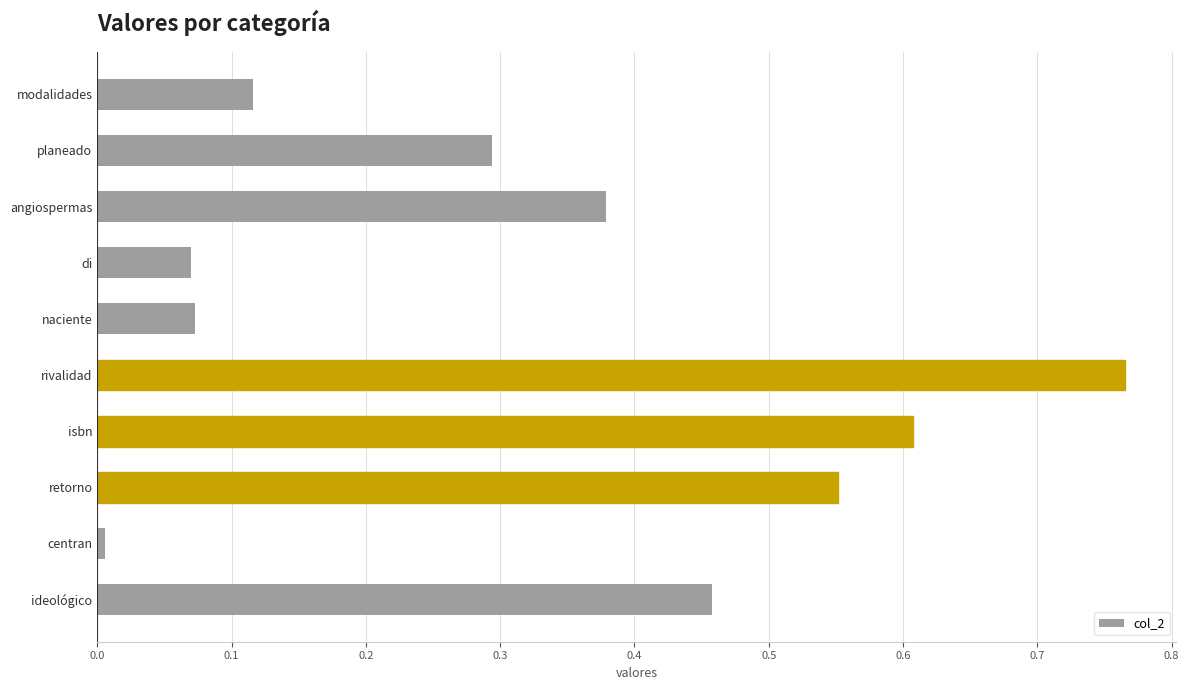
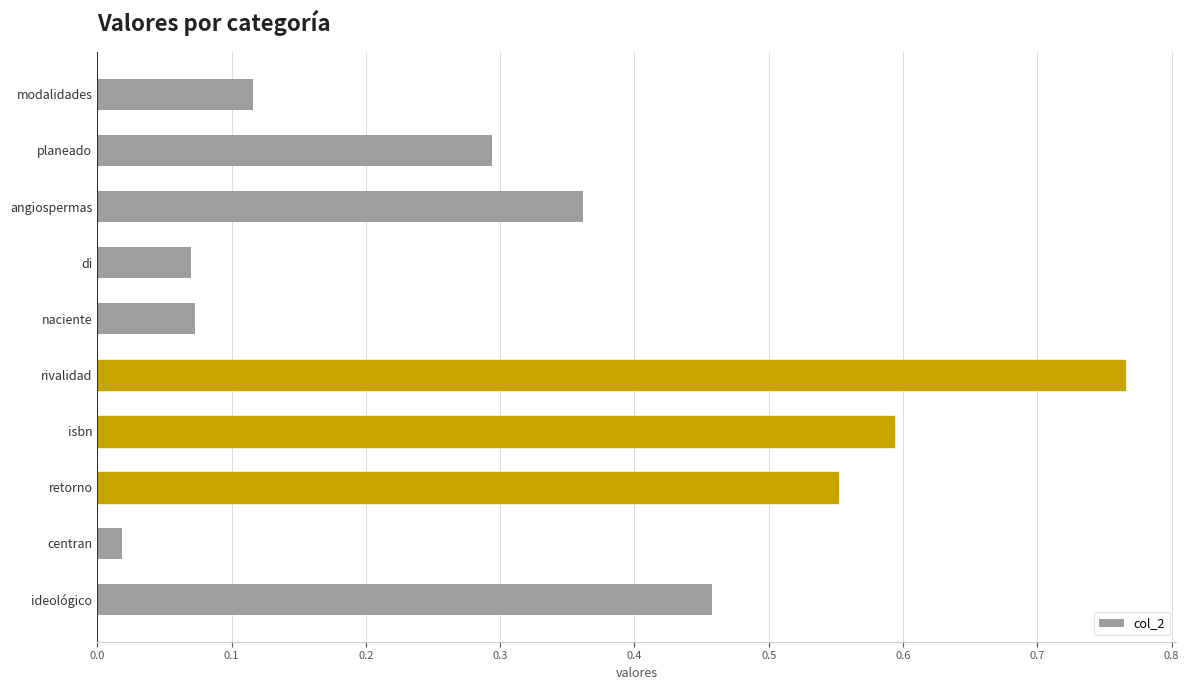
  {
    "modalidades": 0.116,
    "planeado": 0.294,
-   "angiospermas": 0.379,
+   "angiospermas": 0.361,
    "di": 0.070,
    "naciente": 0.073,
    "rivalidad": 0.765,
-   "isbn": 0.607,
+   "isbn": 0.593,
    "retorno": 0.551,
-   "centran": 0.006,
+   "centran": 0.019,
    "ideológico": 0.458
  }
